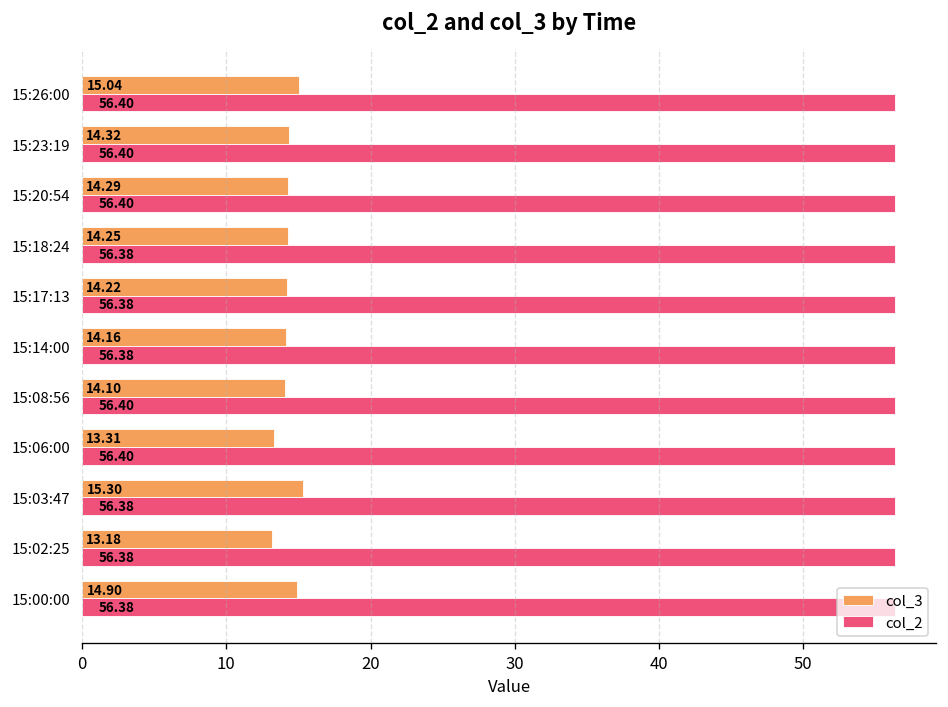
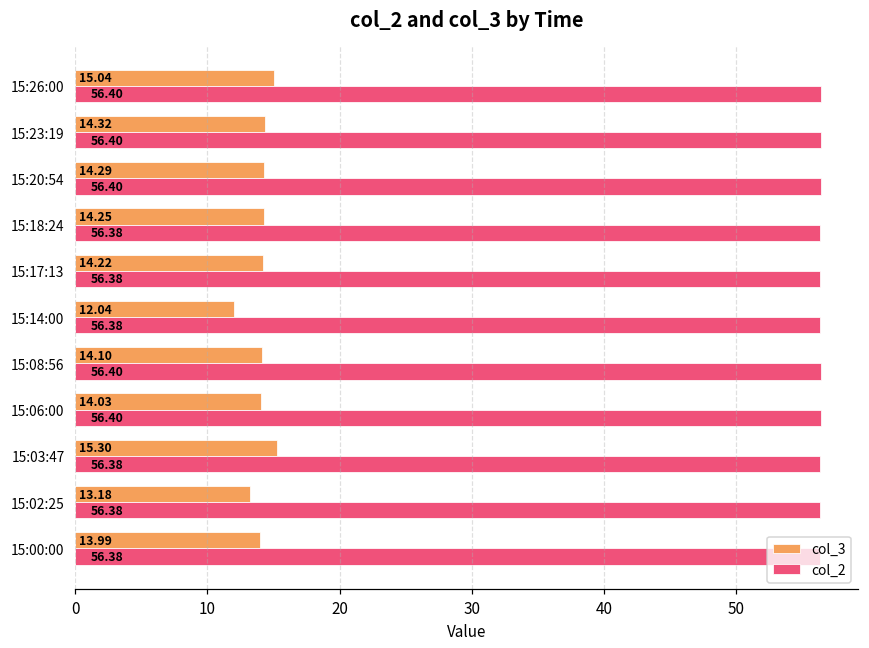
  {
    "col_3": {
      "15:26:00": 15.04,
      "15:23:19": 14.32,
      "15:20:54": 14.29,
      "15:18:24": 14.25,
      "15:17:13": 14.22,
-     "15:14:00": 14.16,
+     "15:14:00": 12.04,
      "15:08:56": 14.10,
-     "15:06:00": 13.31,
+     "15:06:00": 14.03,
      "15:03:47": 15.30,
      "15:02:25": 13.18,
-     "15:00:00": 14.90
+     "15:00:00": 13.99
    },
    "col_2": {
      "15:26:00": 56.40,
      "15:23:19": 56.40,
      "15:20:54": 56.40,
      "15:18:24": 56.38,
      "15:17:13": 56.38,
      "15:14:00": 56.38,
      "15:08:56": 56.40,
      "15:06:00": 56.40,
      "15:03:47": 56.38,
      "15:02:25": 56.38
    }
  }
